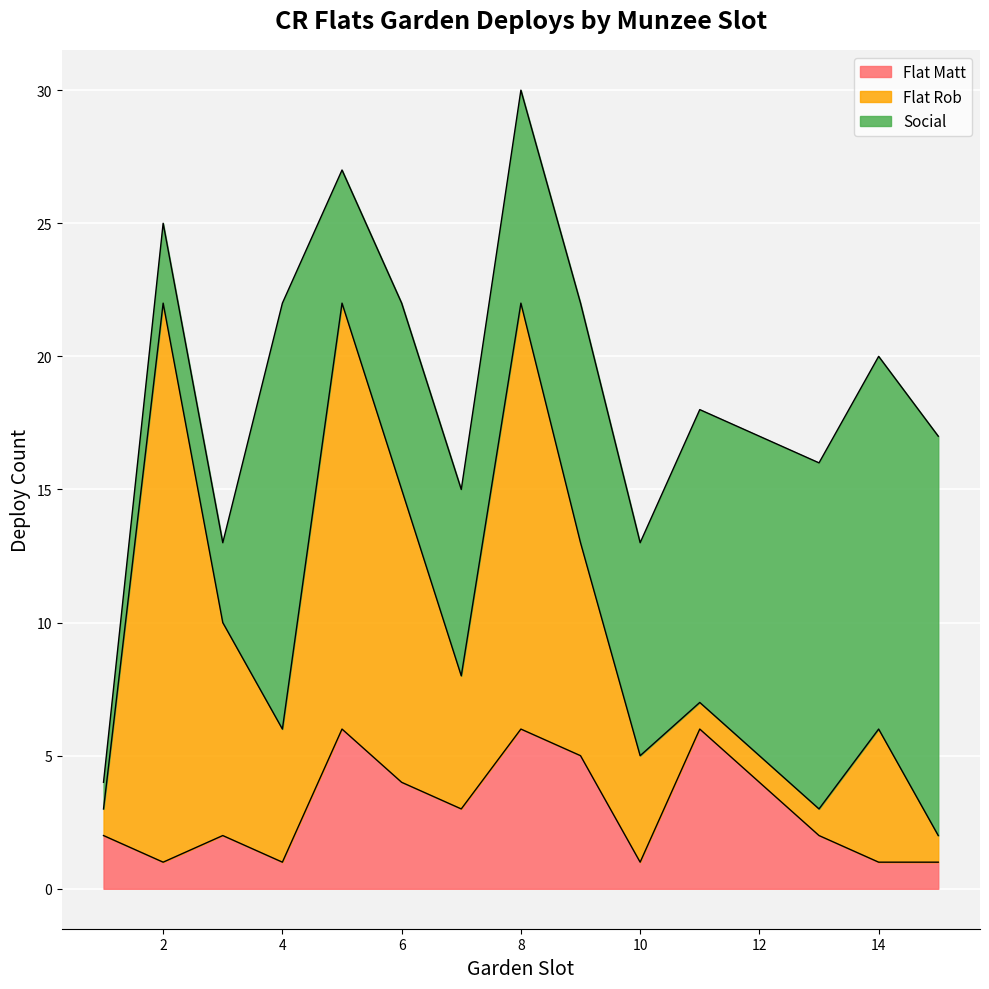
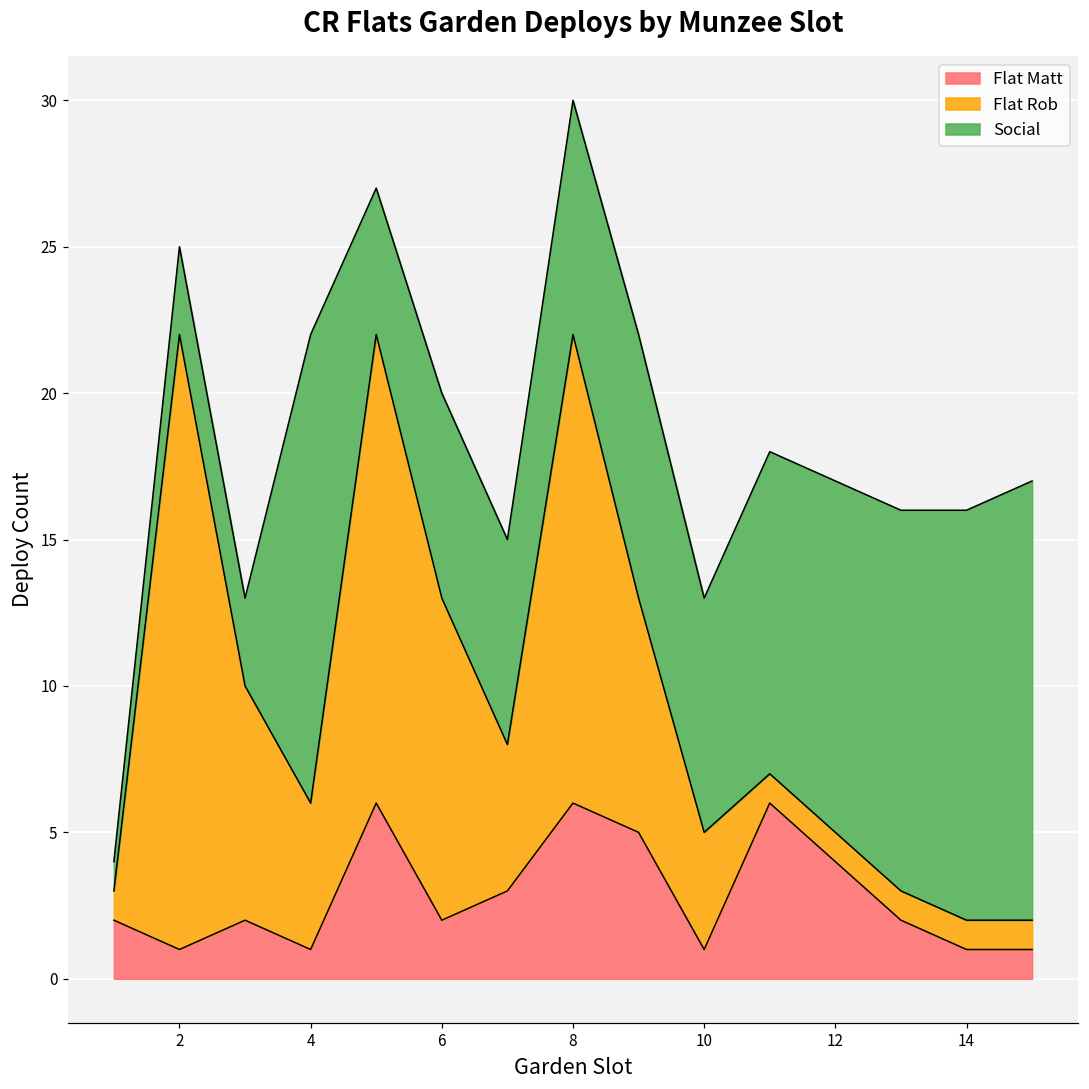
  {
    "Flat Matt": {
      "2": 1,
      "4": 1,
-     "6": 4,
+     "6": 2,
      "8": 6,
      "10": 1,
      "12": 4,
      "14": 1
    },
    "Flat Rob": {
      "2": 21,
      "4": 5,
      "6": 11,
      "8": 16,
      "10": 4,
      "12": 1,
-     "14": 5
+     "14": 1
    },
    "Social": {
      "2": 3,
      "4": 16,
      "6": 7,
      "8": 8,
      "10": 8,
      "12": 12,
      "14": 14
    }
  }
